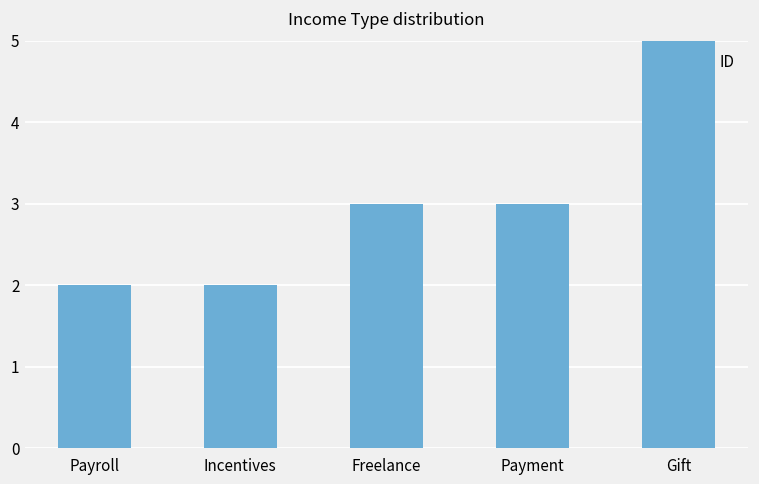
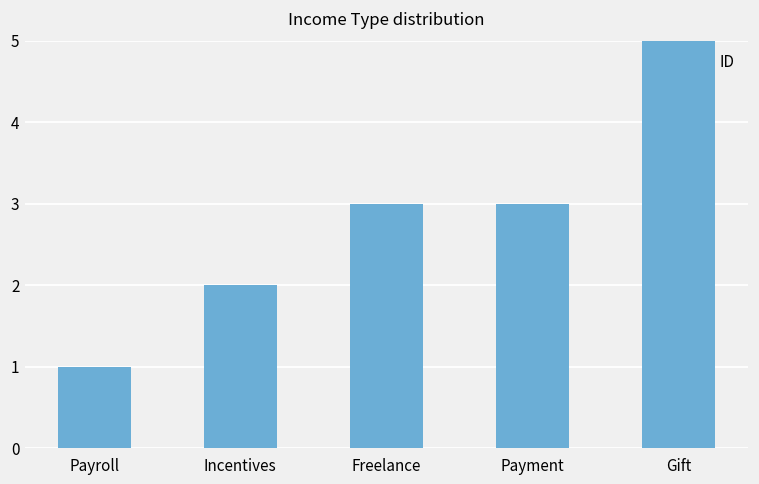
  {
-   "Payroll": 2,
+   "Payroll": 1,
    "Incentives": 2,
    "Freelance": 3,
    "Payment": 3,
    "Gift": 5
  }
